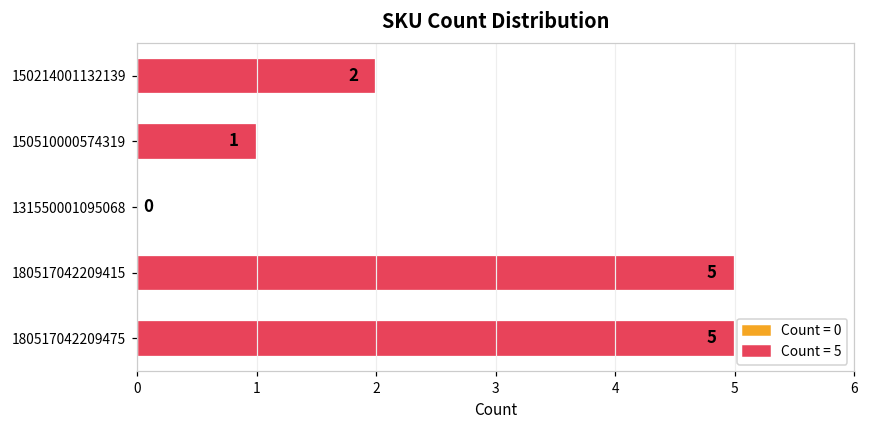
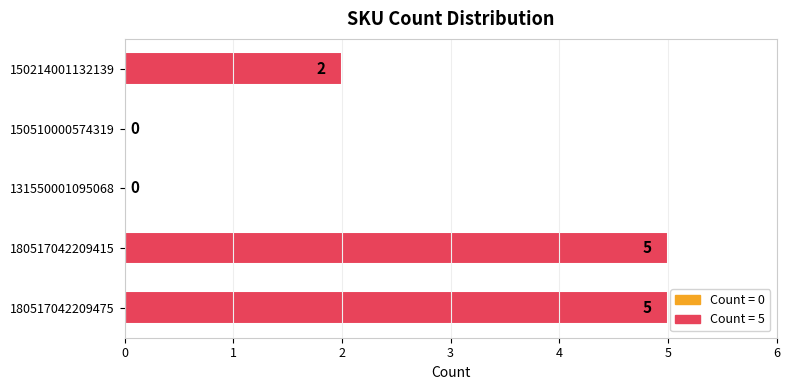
  {
    "150214001132139": 2,
-   "150510000574319": 1,
+   "150510000574319": 0,
    "131550001095068": 0,
    "180517042209415": 5,
    "180517042209475": 5
  }
